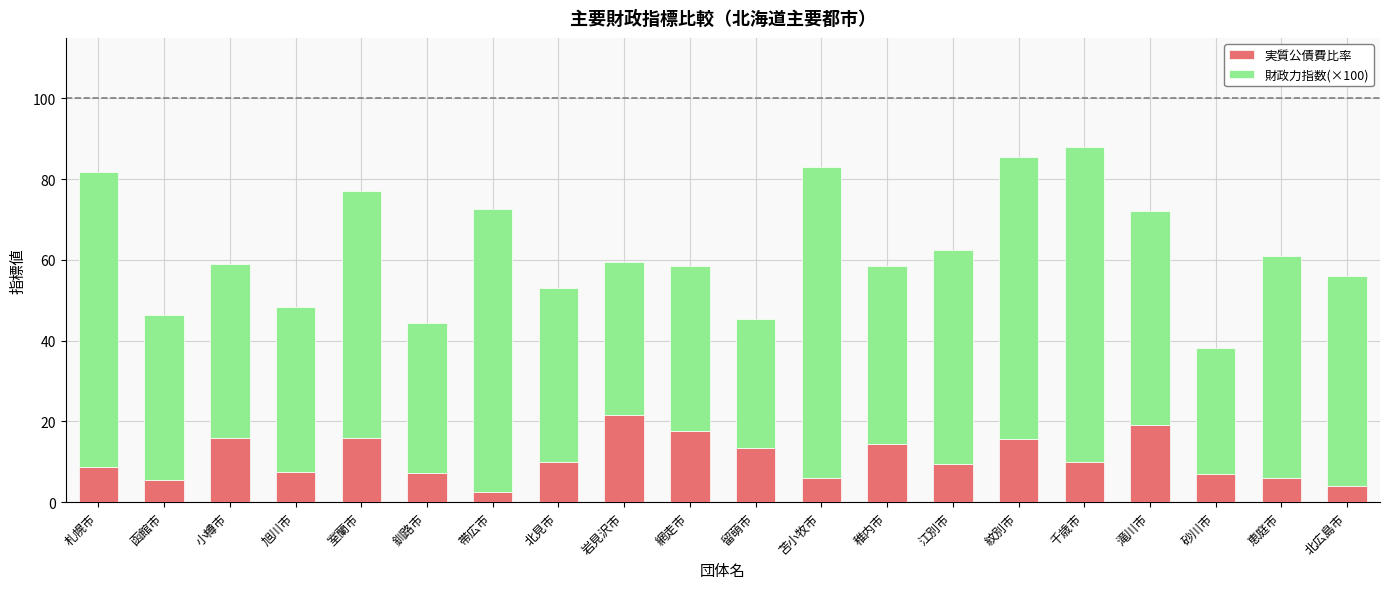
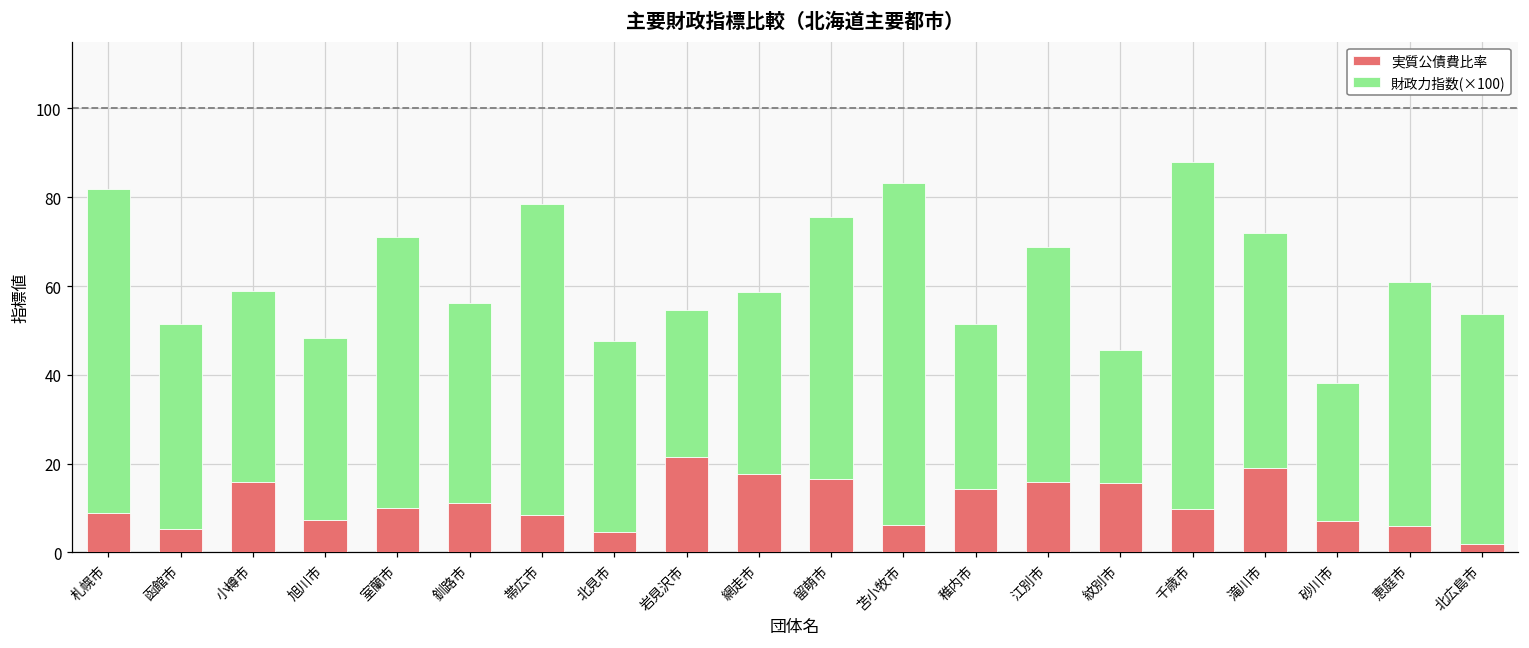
  {
    "実質公債費比率": {
      "札幌市": 9,
      "函館市": 5,
      "小樽市": 16,
      "旭川市": 7,
-     "室蘭市": 16,
-     "釧路市": 7,
-     "帯広市": 3,
-     "北見市": 10,
+     "室蘭市": 10,
+     "釧路市": 11,
+     "帯広市": 9,
+     "北見市": 5,
      "岩見沢市": 22,
      "網走市": 18,
-     "留萌市": 13,
+     "留萌市": 17,
      "苫小牧市": 6,
      "稚内市": 14,
-     "江別市": 9,
+     "江別市": 16,
      "紋別市": 16,
      "千歳市": 10,
      "滝川市": 19,
      "砂川市": 7,
      "恵庭市": 6,
-     "北広島市": 4
+     "北広島市": 2
    },
    "財政力指数(×100)": {
      "札幌市": 73,
-     "函館市": 41,
+     "函館市": 46,
      "小樽市": 43,
      "旭川市": 41,
      "室蘭市": 61,
-     "釧路市": 37,
+     "釧路市": 45,
      "帯広市": 70,
      "北見市": 43,
-     "岩見沢市": 38,
+     "岩見沢市": 33,
      "網走市": 41,
-     "留萌市": 32,
+     "留萌市": 59,
      "苫小牧市": 77,
-     "稚内市": 44,
+     "稚内市": 37,
      "江別市": 53,
-     "紋別市": 70,
+     "紋別市": 30,
      "千歳市": 78,
      "滝川市": 53,
      "砂川市": 31,
      "恵庭市": 55,
      "北広島市": 52
    }
  }
